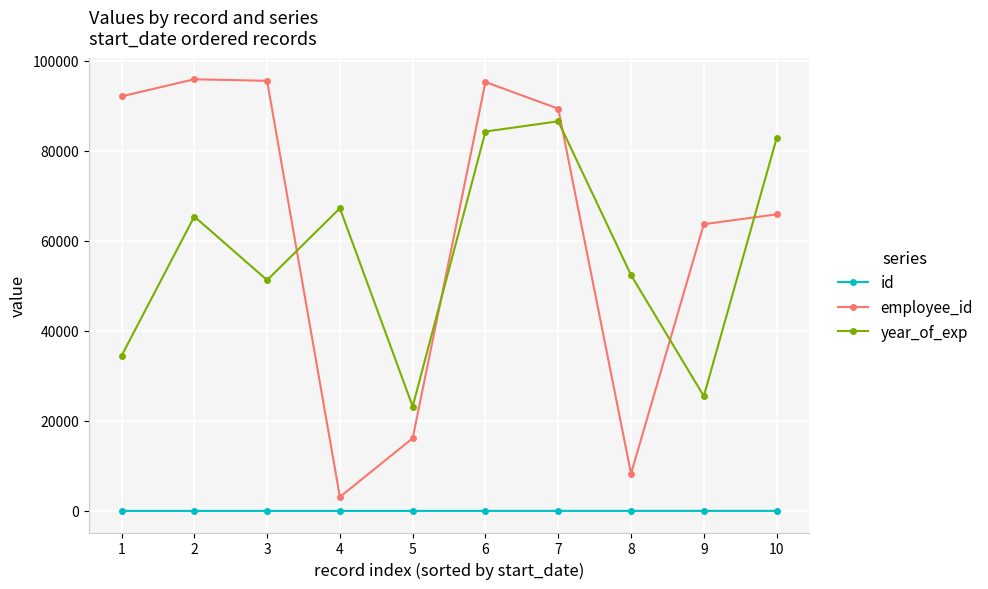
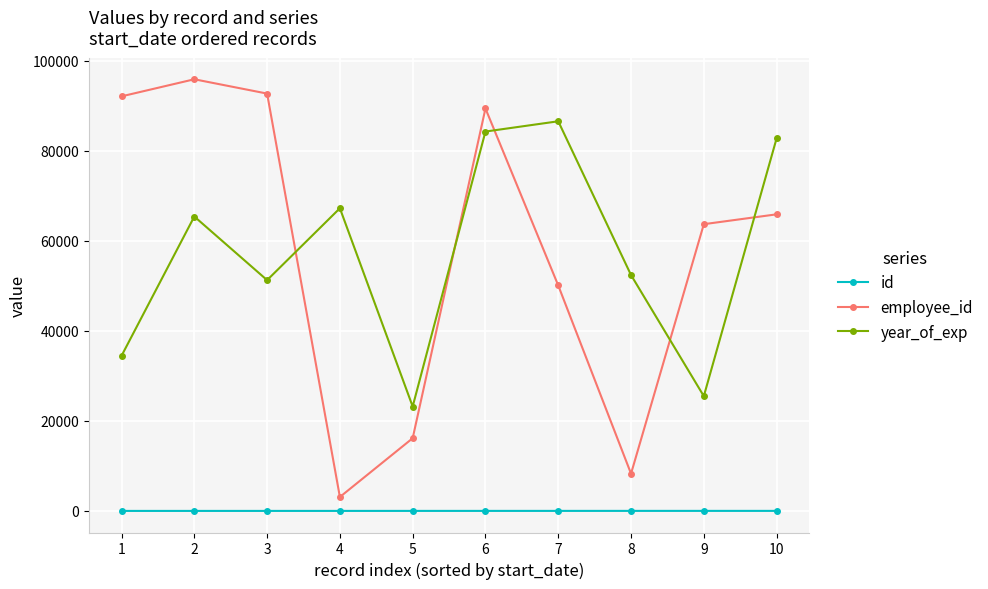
  {
    "id": {
      "1": 0,
      "2": 0,
      "3": 0,
      "4": 0,
      "5": 0,
      "6": 0,
      "7": 0,
      "8": 0,
      "9": 0,
      "10": 0
    },
    "employee_id": {
      "1": 92000,
      "2": 96000,
-     "3": 96000,
+     "3": 93000,
      "4": 3000,
      "5": 16000,
-     "6": 95000,
-     "7": 89000,
+     "6": 89000,
+     "7": 50000,
      "8": 8000,
      "9": 64000,
      "10": 66000
    },
    "year_of_exp": {
      "1": 34000,
      "2": 65000,
      "3": 51000,
      "4": 67000,
      "5": 23000,
      "6": 84000,
      "7": 87000,
      "8": 52000,
      "9": 26000,
      "10": 83000
    }
  }
